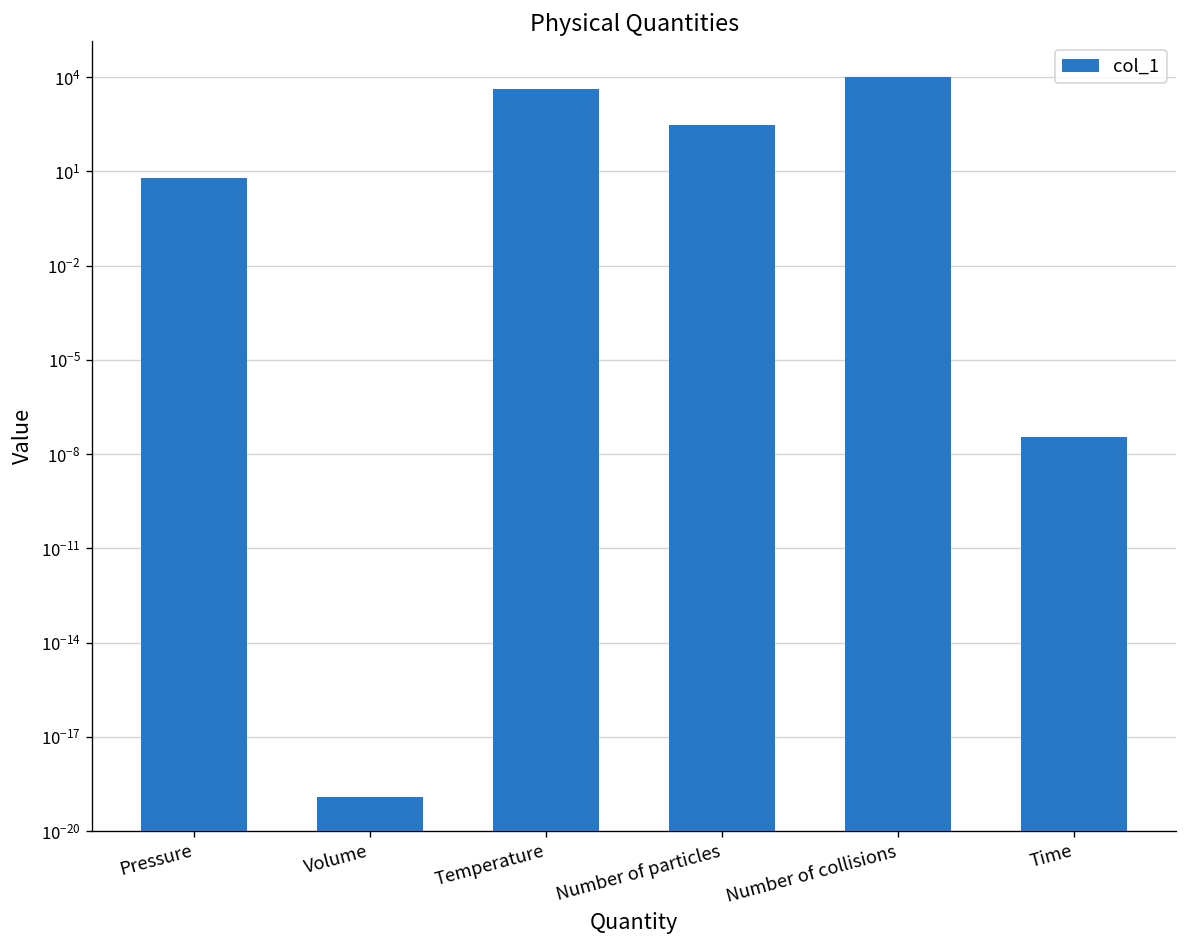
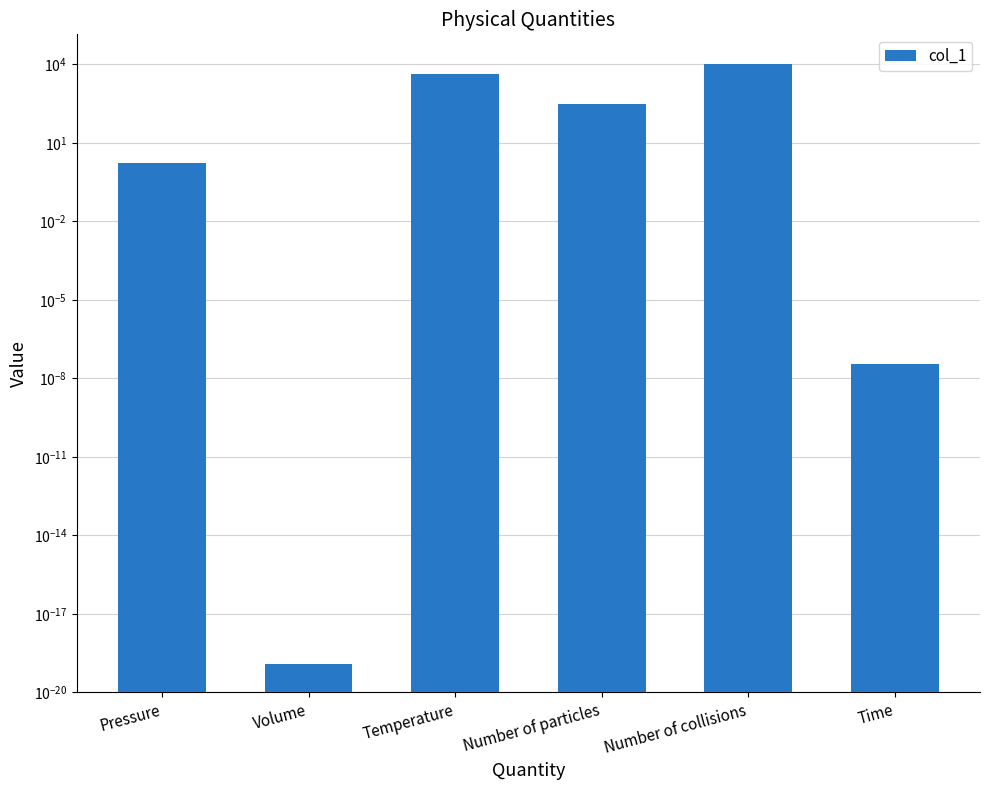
  {
-   "Pressure": 6,
+   "Pressure": 2,
    "Volume": 0.000000000000,
    "Temperature": 4000,
    "Number of particles": 300,
    "Number of collisions": 10000,
    "Time": 0.00000003
  }
